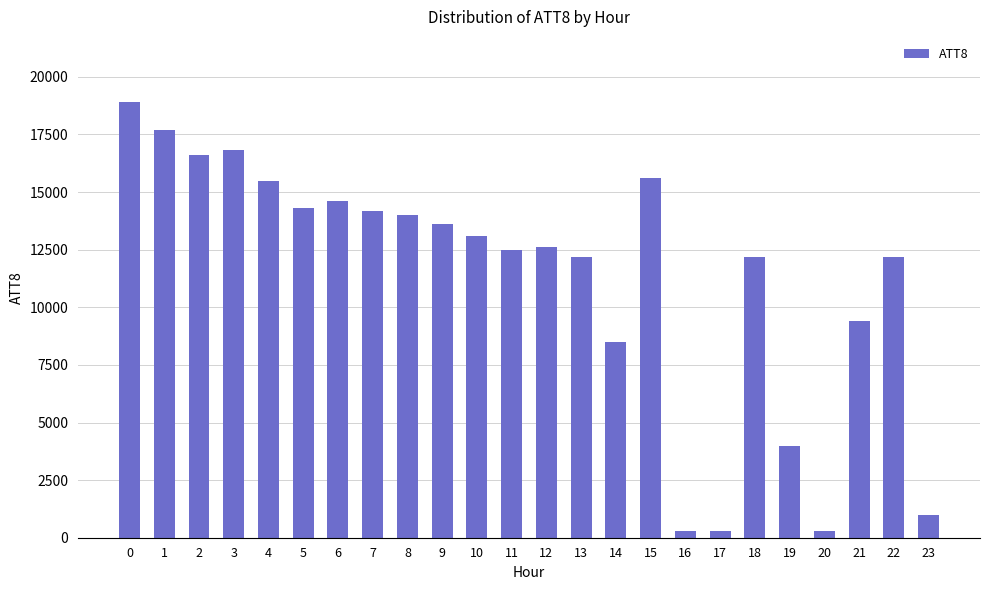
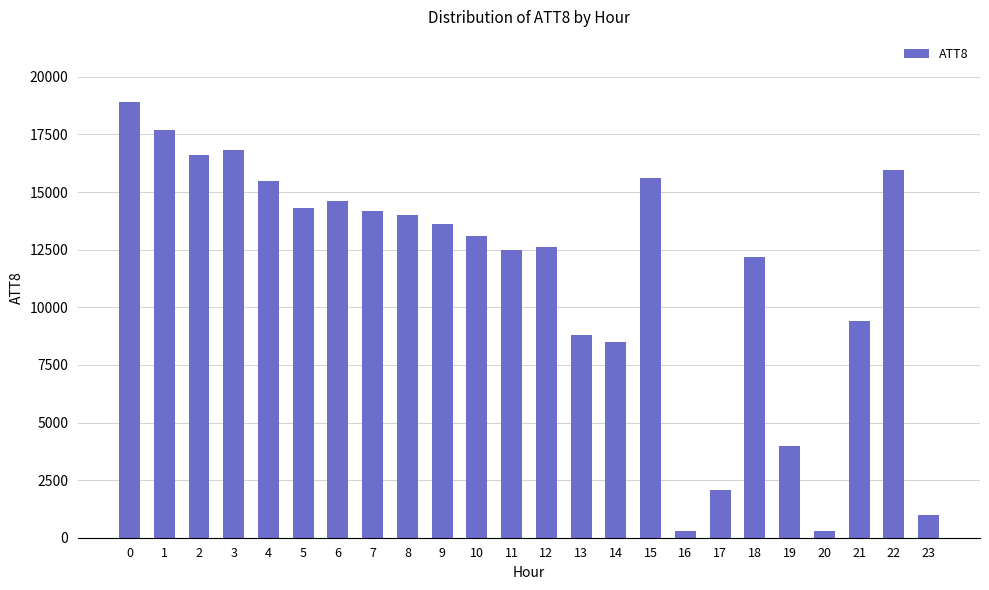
  {
    "0": 18900,
    "1": 17700,
    "2": 16600,
    "3": 16800,
    "4": 15500,
    "5": 14300,
    "6": 14600,
    "7": 14200,
    "8": 14000,
    "9": 13600,
    "10": 13100,
    "11": 12500,
    "12": 12600,
-   "13": 12200,
+   "13": 8800,
    "14": 8500,
    "15": 15600,
    "16": 300,
-   "17": 300,
+   "17": 2100,
    "18": 12200,
    "19": 4000,
    "20": 300,
    "21": 9400,
-   "22": 12200,
+   "22": 15900,
    "23": 1000
  }
